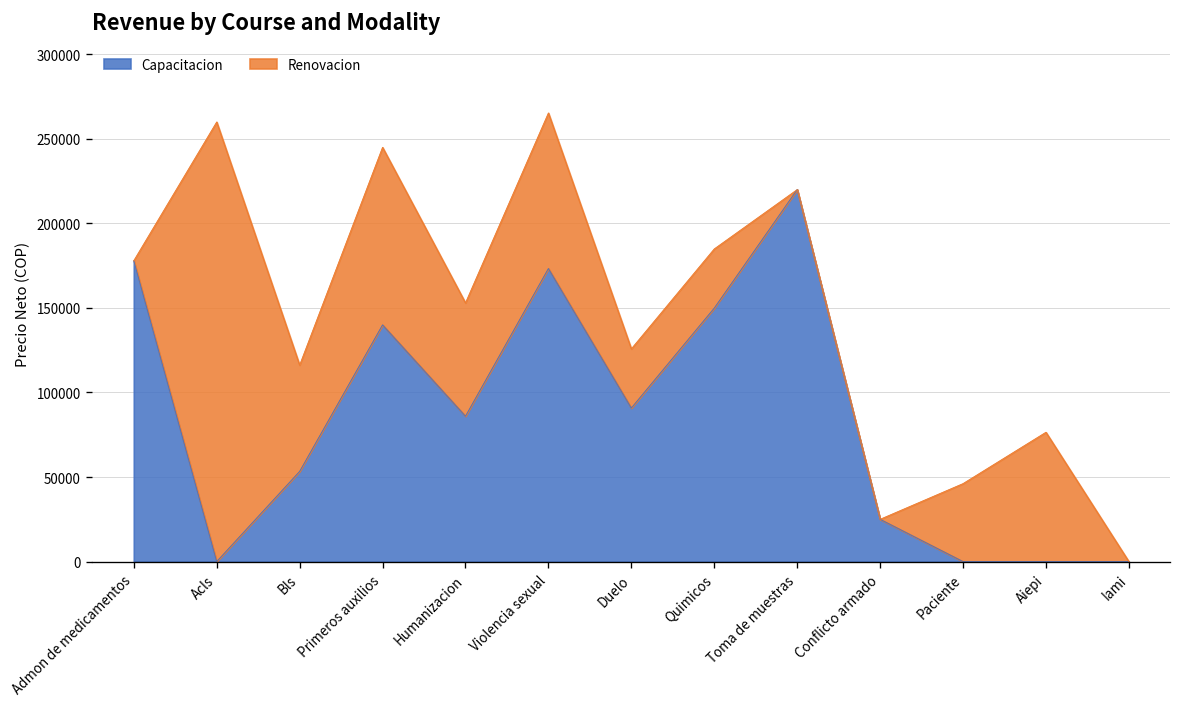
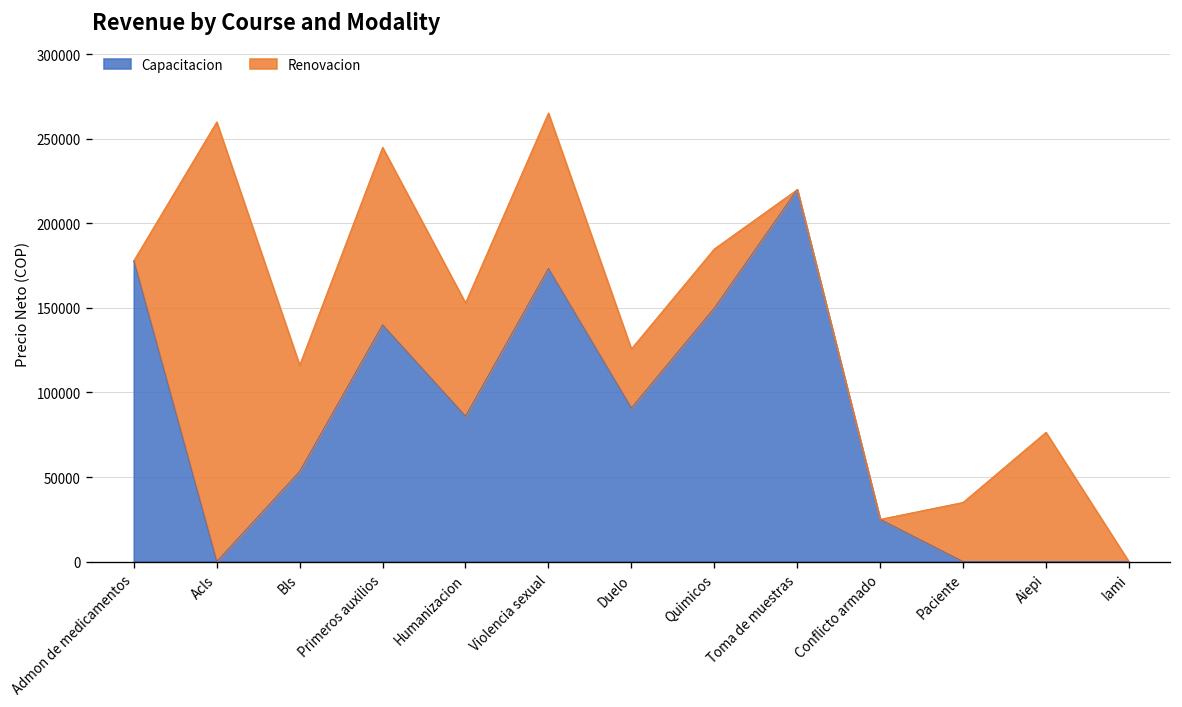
  {
    "Capacitacion": {
      "Acls": 0,
      "Bls": 53000,
      "Primeros auxilios": 140000,
      "Humanizacion": 86000,
      "Violencia sexual": 173000,
      "Duelo": 91000,
      "Quimicos": 150000,
      "Paciente": 0,
      "Aiepi": 0
    },
    "Renovacion": {
      "Acls": 260000,
      "Bls": 63000,
      "Primeros auxilios": 105000,
      "Humanizacion": 67000,
      "Violencia sexual": 92000,
      "Duelo": 35000,
      "Quimicos": 35000,
-     "Paciente": 46000,
+     "Paciente": 35000,
      "Aiepi": 76000
    }
  }
